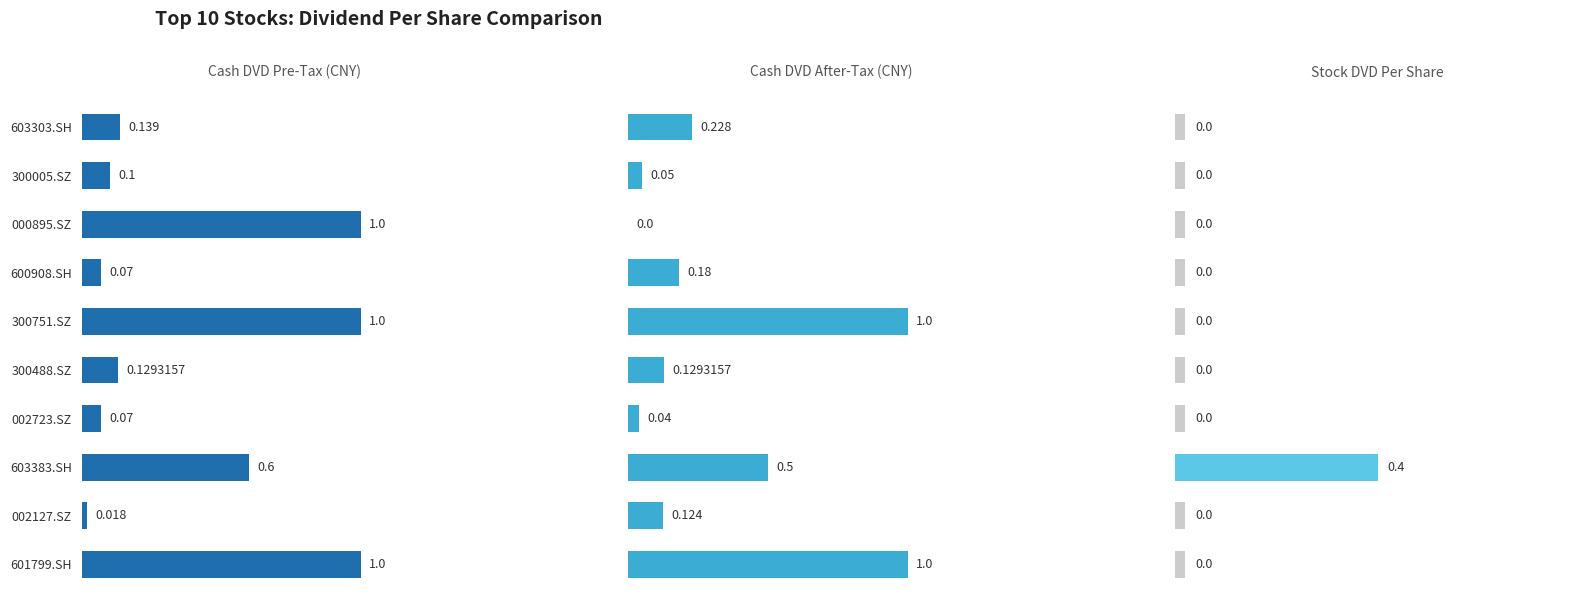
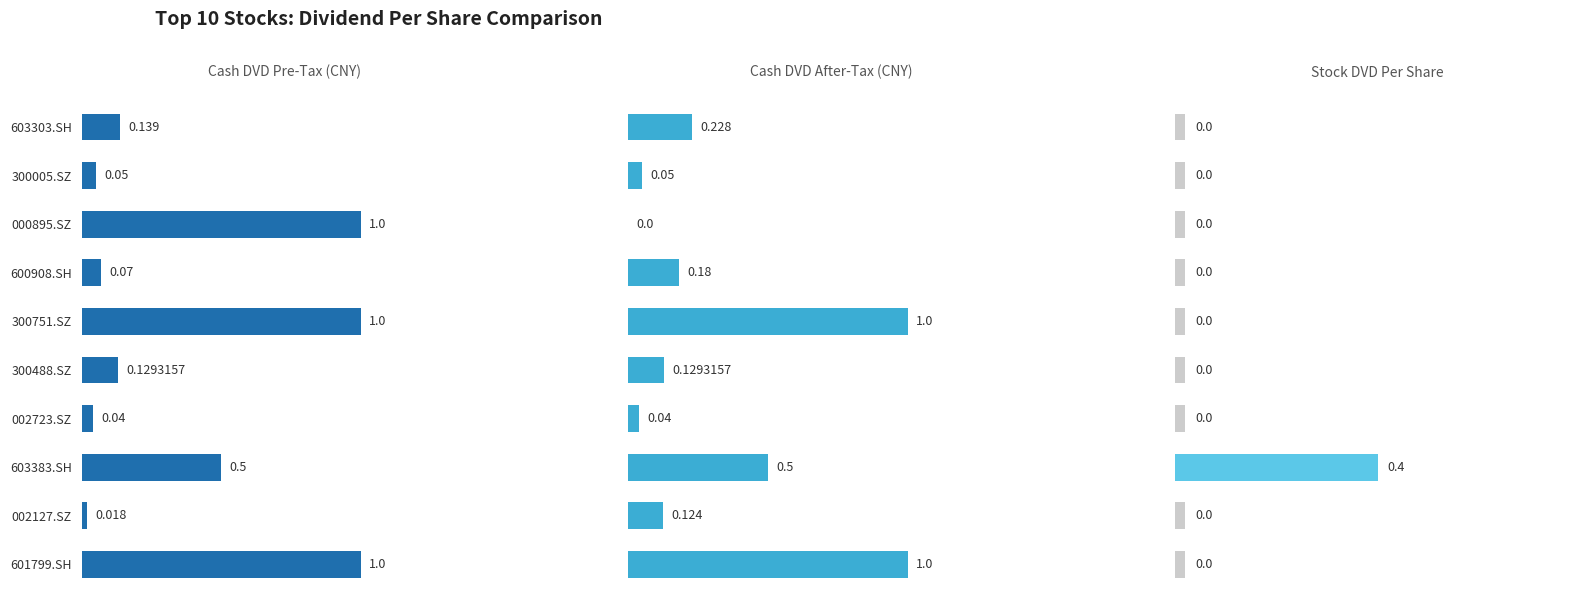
  {
    "Cash DVD Pre-Tax (CNY)": {
      "603303.SH": 0.139,
-     "300005.SZ": 0.1,
+     "300005.SZ": 0.05,
      "000895.SZ": 1.0,
      "600908.SH": 0.07,
      "300751.SZ": 1.0,
      "300488.SZ": 0.1293157,
-     "002723.SZ": 0.07,
-     "603383.SH": 0.6,
+     "002723.SZ": 0.04,
+     "603383.SH": 0.5,
      "002127.SZ": 0.018,
      "601799.SH": 1.0
    }
  }
